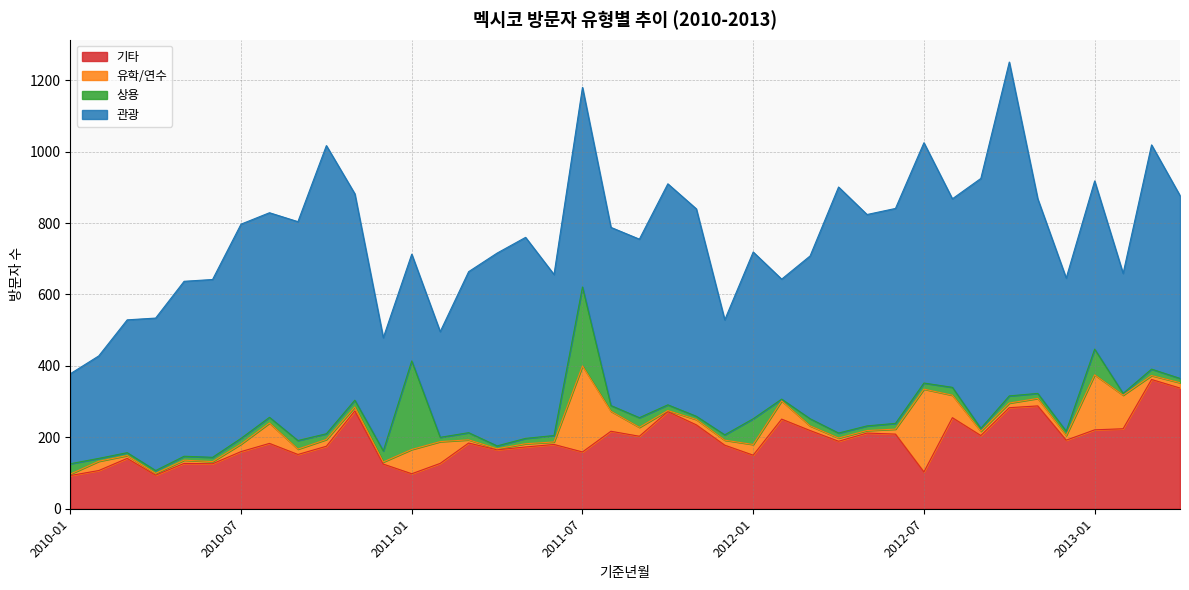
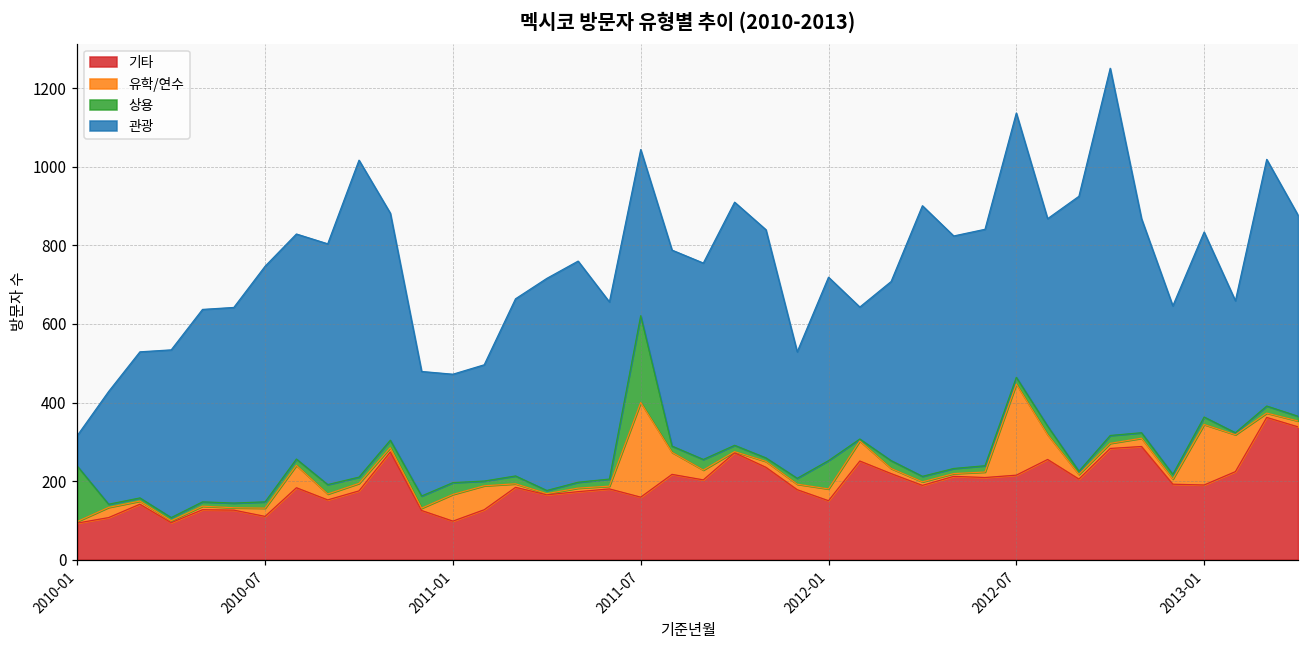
  {
    "기타": {
-     "2010-07": 160,
+     "2010-07": 110,
      "2011-01": 100,
      "2011-07": 160,
      "2012-01": 150,
-     "2012-07": 100,
-     "2013-01": 220
+     "2012-07": 220,
+     "2013-01": 190
    },
    "유학/연수": {
      "2010-07": 20,
      "2011-01": 70,
      "2011-07": 240,
      "2012-01": 30,
      "2012-07": 230,
      "2013-01": 150
    },
    "상용": {
-     "2010-01": 30,
+     "2010-01": 140,
      "2010-07": 20,
-     "2011-01": 250,
+     "2011-01": 30,
      "2011-07": 220,
      "2012-01": 70,
      "2012-07": 20,
-     "2013-01": 70
+     "2013-01": 20
    },
    "관광": {
-     "2010-01": 250,
+     "2010-01": 80,
      "2010-07": 600,
-     "2011-01": 300,
-     "2011-07": 560,
+     "2011-01": 280,
+     "2011-07": 420,
      "2012-01": 470,
      "2012-07": 670,
      "2013-01": 470
    }
  }
